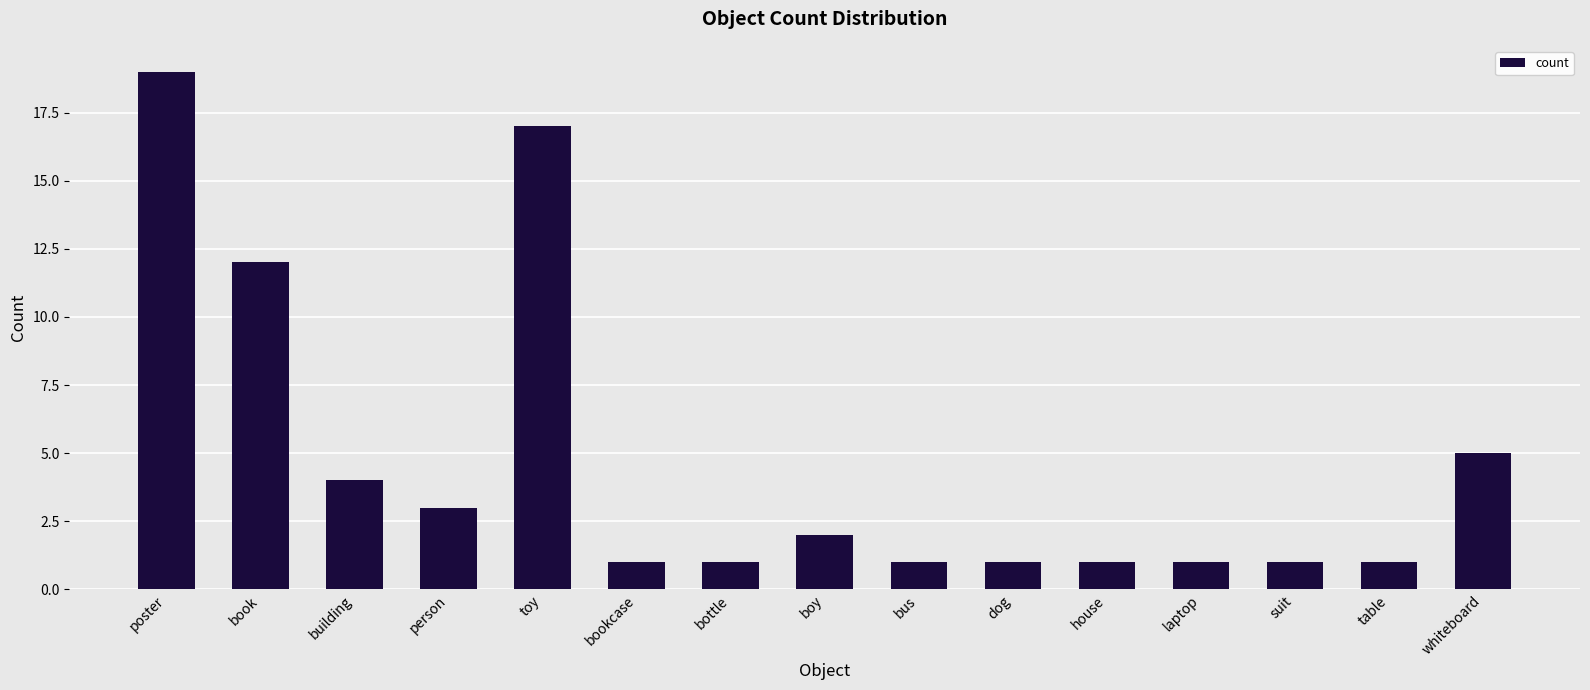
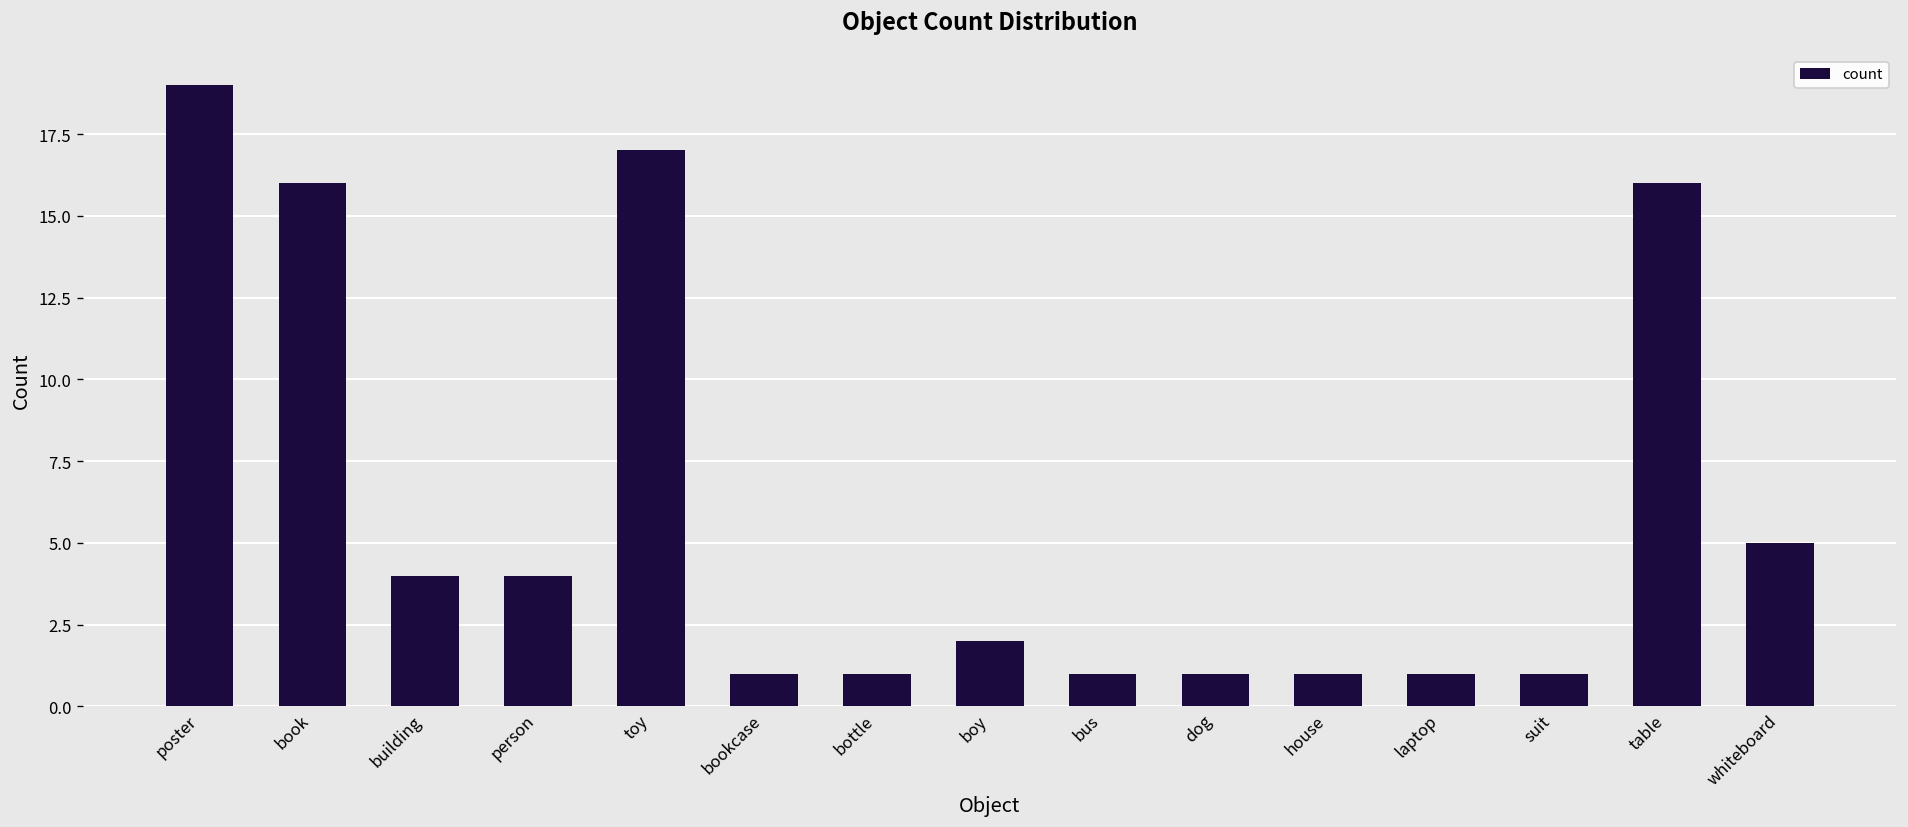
  {
    "poster": 19,
-   "book": 12,
+   "book": 16,
    "building": 4,
-   "person": 3,
+   "person": 4,
    "toy": 17,
    "bookcase": 1,
    "bottle": 1,
    "boy": 2,
    "bus": 1,
    "dog": 1,
    "house": 1,
    "laptop": 1,
    "suit": 1,
-   "table": 1,
+   "table": 16,
    "whiteboard": 5
  }
